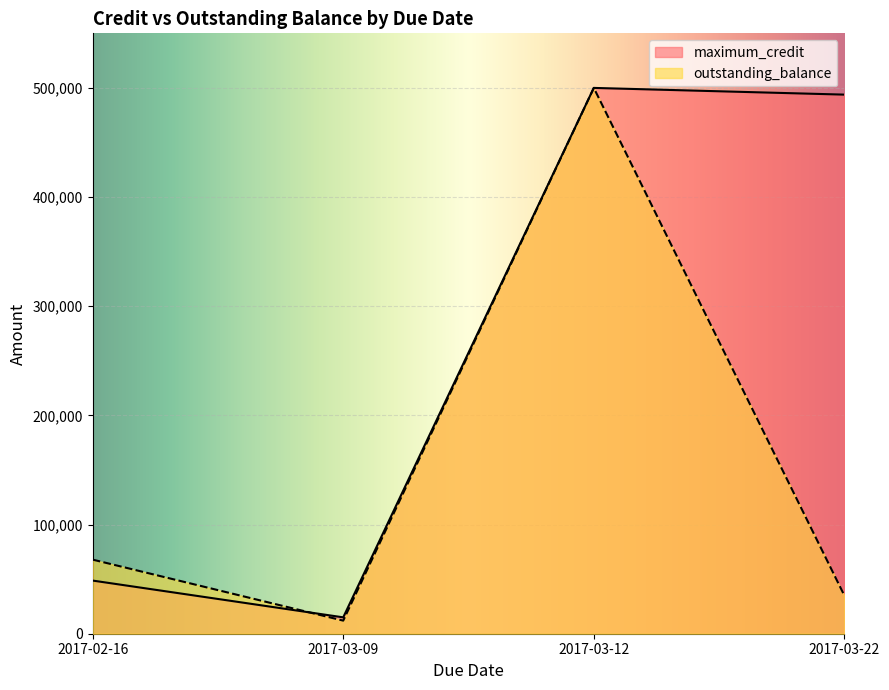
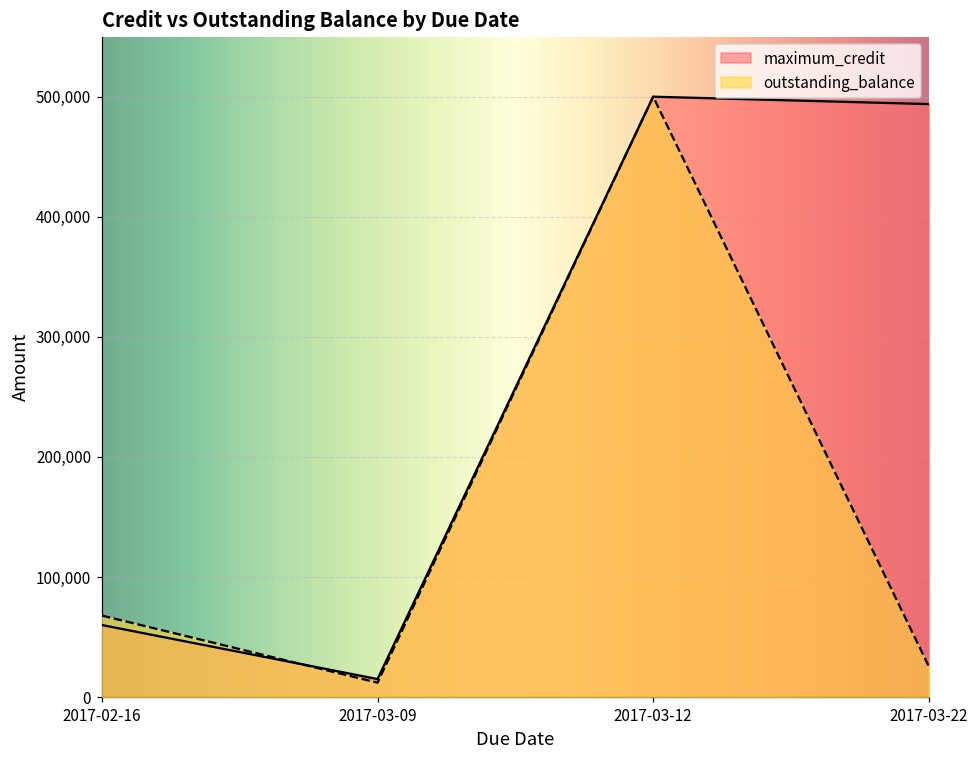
  {
    "maximum_credit": {
-     "2017-02-16": "49,000",
+     "2017-02-16": "60,000",
      "2017-03-09": "15,000",
      "2017-03-22": "494,000"
    },
    "outstanding_balance": {
      "2017-02-16": "68,000",
      "2017-03-09": "12,000",
-     "2017-03-22": "35,000"
+     "2017-03-22": "26,000"
    }
  }
